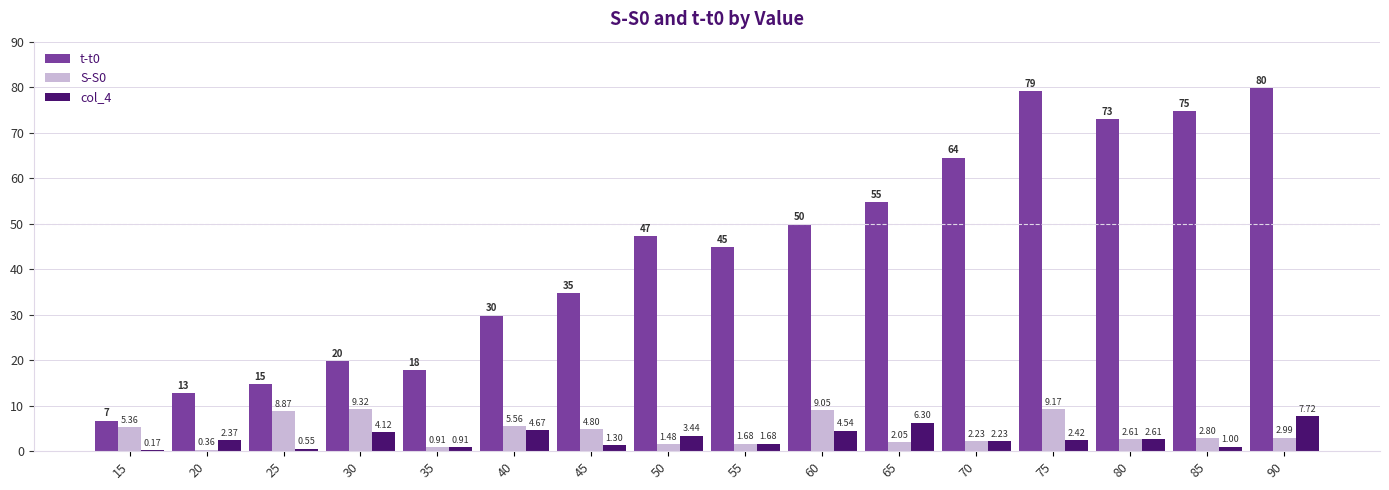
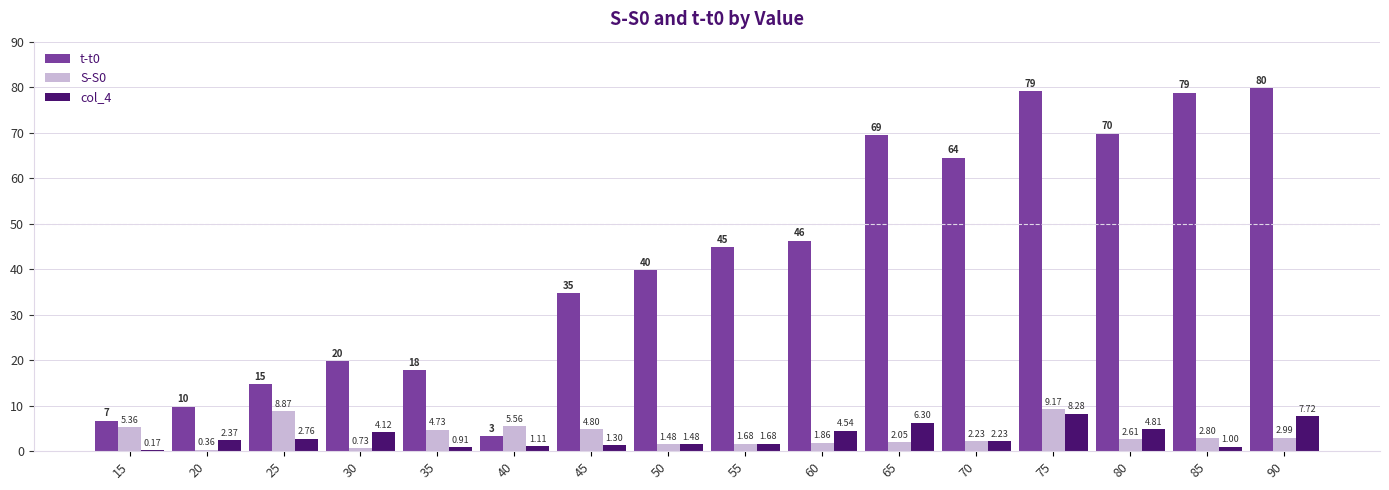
  {
    "t-t0": {
      "15": 7,
-     "20": 13,
+     "20": 10,
      "25": 15,
      "30": 20,
      "35": 18,
-     "40": 30,
+     "40": 3,
      "45": 35,
-     "50": 47,
+     "50": 40,
      "55": 45,
-     "60": 50,
-     "65": 55,
+     "60": 46,
+     "65": 69,
      "70": 64,
      "75": 79,
-     "80": 73,
-     "85": 75,
+     "80": 70,
+     "85": 79,
      "90": 80
    },
    "S-S0": {
      "15": 5.36,
      "20": 0.36,
      "25": 8.87,
-     "30": 9.32,
-     "35": 0.91,
+     "30": 0.73,
+     "35": 4.73,
      "40": 5.56,
      "45": 4.80,
      "50": 1.48,
      "55": 1.68,
-     "60": 9.05,
+     "60": 1.86,
      "65": 2.05,
      "70": 2.23,
      "75": 9.17,
      "80": 2.61,
      "85": 2.80,
      "90": 2.99
    },
    "col_4": {
      "15": 0.17,
      "20": 2.37,
-     "25": 0.55,
+     "25": 2.76,
      "30": 4.12,
      "35": 0.91,
-     "40": 4.67,
+     "40": 1.11,
      "45": 1.30,
-     "50": 3.44,
+     "50": 1.48,
      "55": 1.68,
      "60": 4.54,
      "65": 6.30,
      "70": 2.23,
-     "75": 2.42,
-     "80": 2.61,
+     "75": 8.28,
+     "80": 4.81,
      "85": 1.00,
      "90": 7.72
    }
  }
